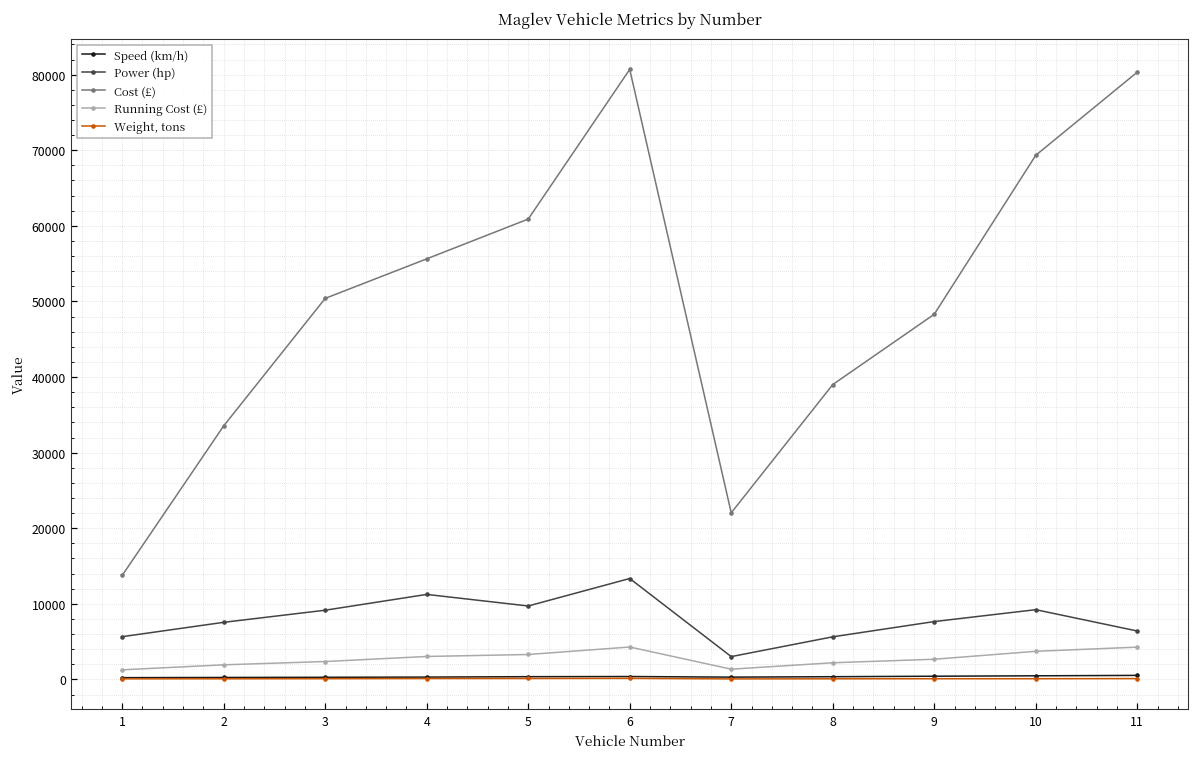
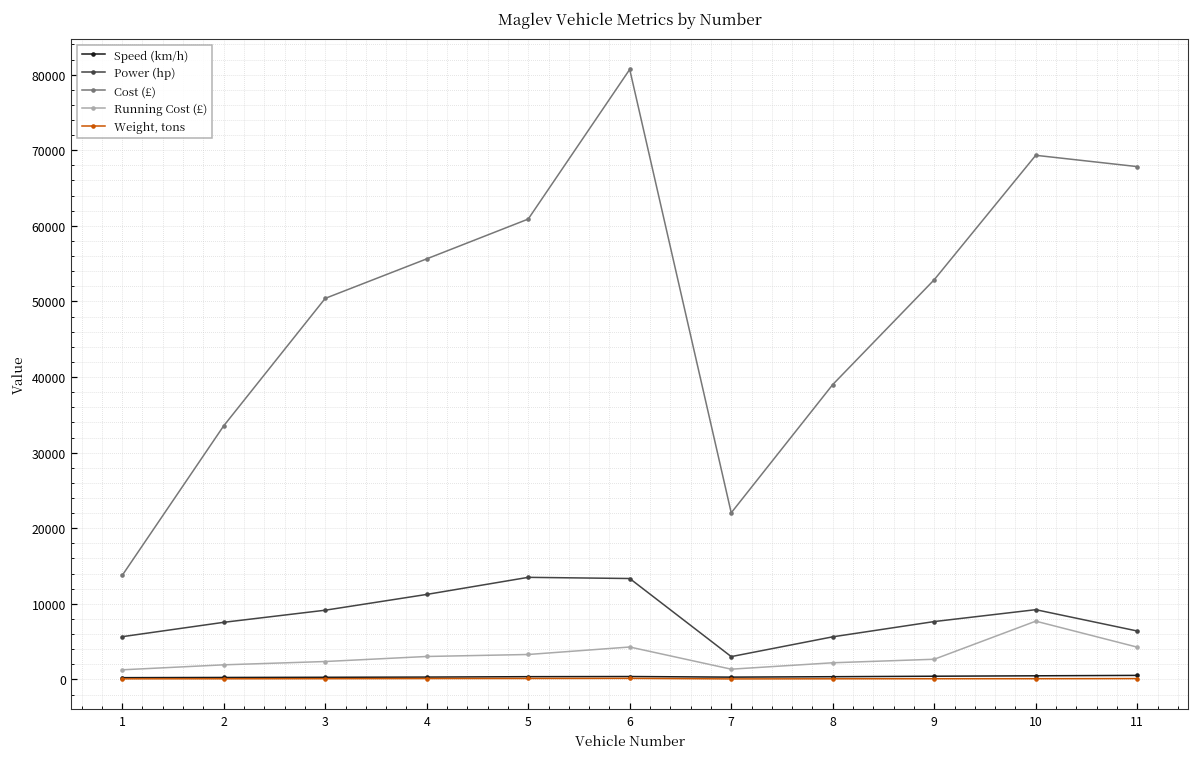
  {
    "Speed (km/h)": {
      "10": 0,
      "11": 1000
    },
    "Power (hp)": {
      "1": 6000,
      "2": 8000,
      "3": 9000,
      "4": 11000,
-     "5": 10000,
+     "5": 14000,
      "6": 13000,
      "7": 3000,
      "8": 6000,
      "9": 8000,
      "10": 9000,
      "11": 6000
    },
    "Cost (£)": {
      "1": 14000,
      "2": 34000,
      "3": 50000,
      "4": 56000,
      "5": 61000,
      "6": 81000,
      "7": 22000,
      "8": 39000,
-     "9": 48000,
+     "9": 53000,
      "10": 69000,
-     "11": 80000
+     "11": 68000
    },
    "Running Cost (£)": {
      "1": 1000,
      "2": 2000,
      "3": 2000,
      "4": 3000,
      "5": 3000,
      "6": 4000,
      "7": 1000,
      "8": 2000,
      "9": 3000,
-     "10": 4000,
+     "10": 8000,
      "11": 4000
    },
    "Weight, tons": {
      "10": 0,
      "11": 0
    }
  }
